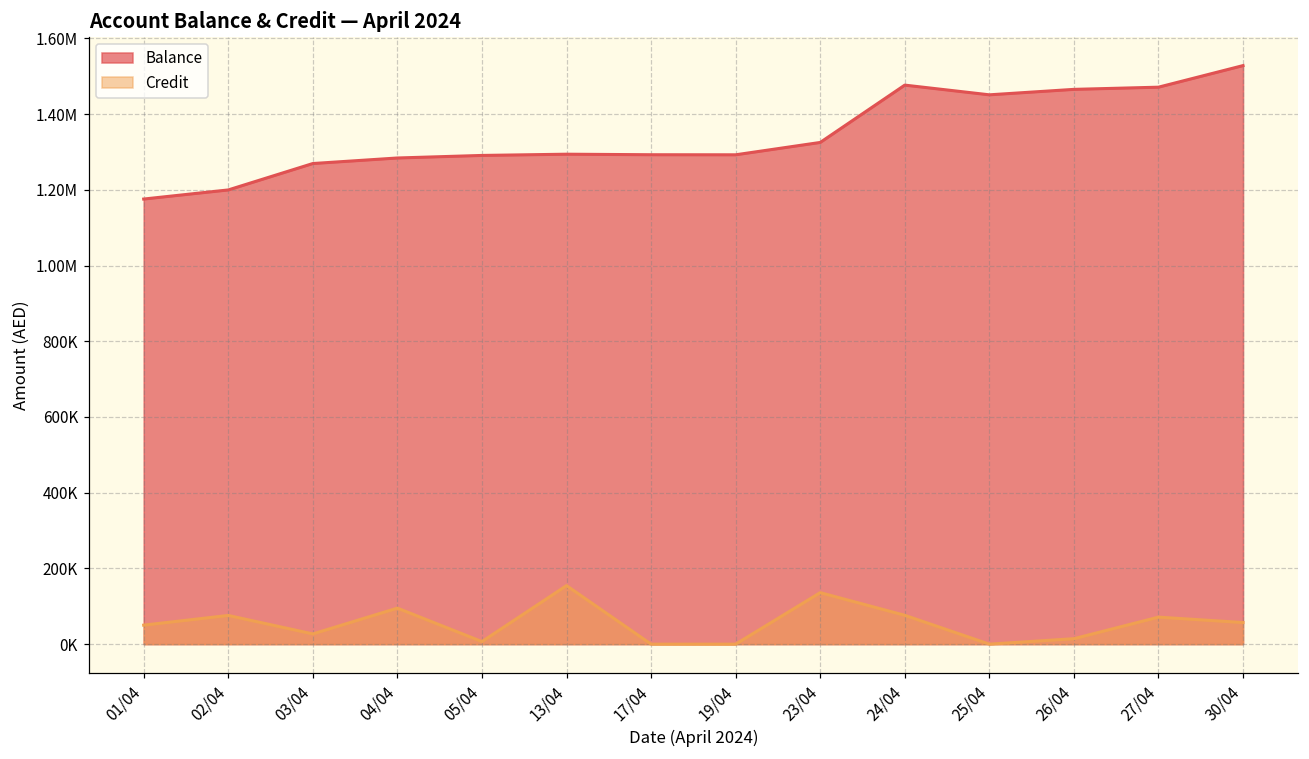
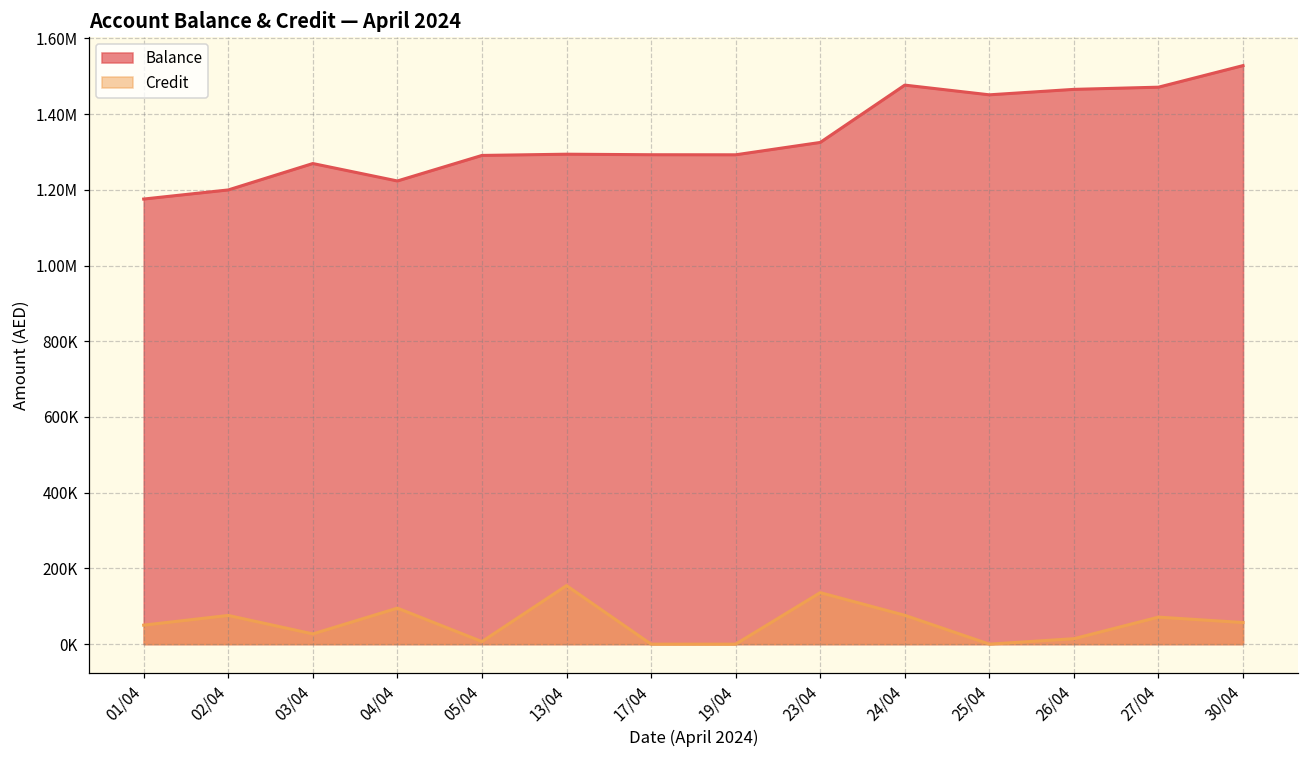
  {
    "Balance": {
      "01/04": 1180000,
      "02/04": 1200000,
      "03/04": 1270000,
-     "04/04": 1280000,
+     "04/04": 1220000,
      "05/04": 1290000,
      "13/04": 1290000,
      "17/04": 1290000,
      "19/04": 1290000,
      "23/04": 1330000,
      "24/04": 1480000,
      "25/04": 1450000,
      "26/04": 1470000,
      "27/04": 1470000,
      "30/04": 1530000
    },
    "Credit": {
      "01/04": 50000,
      "02/04": 80000,
      "03/04": 30000,
      "04/04": 100000,
      "05/04": 10000,
      "13/04": 150000,
      "17/04": 0,
      "19/04": 0,
      "23/04": 140000,
      "24/04": 80000,
      "25/04": 0,
      "26/04": 10000,
      "27/04": 70000,
      "30/04": 60000
    }
  }
